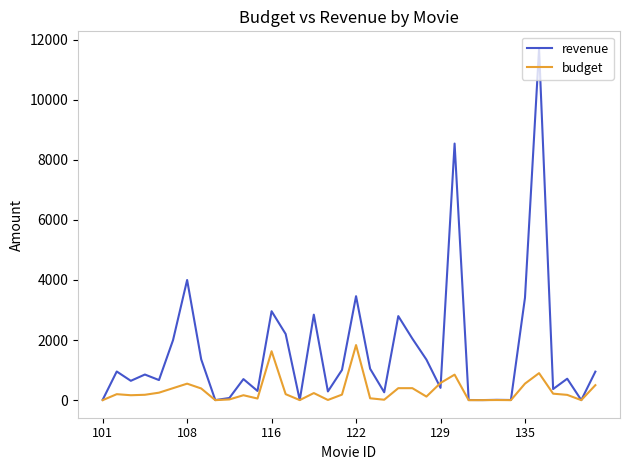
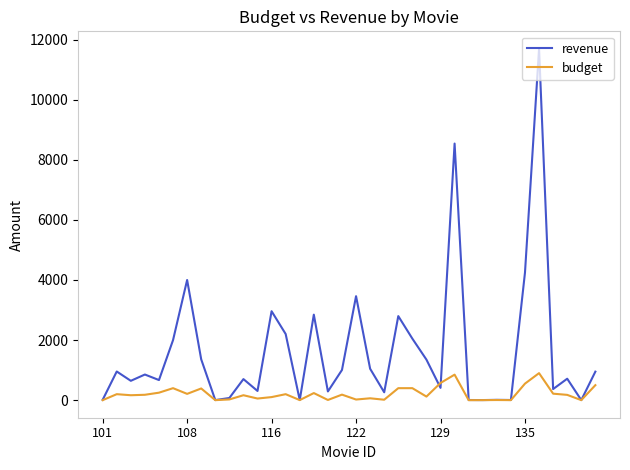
  {
    "revenue": {
      "108": 4000,
      "116": 3000,
      "122": 3500,
      "129": 400,
-     "135": 3400
+     "135": 4200
    },
    "budget": {
-     "108": 600,
-     "116": 1600,
-     "122": 1800,
+     "108": 200,
+     "116": 100,
+     "122": 0,
      "129": 600,
      "135": 600
    }
  }
